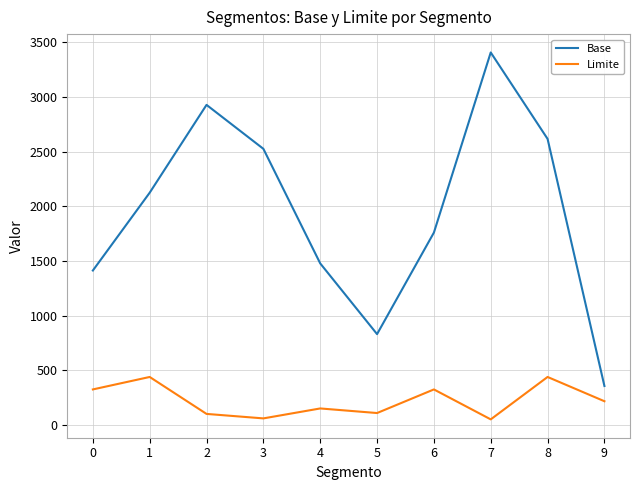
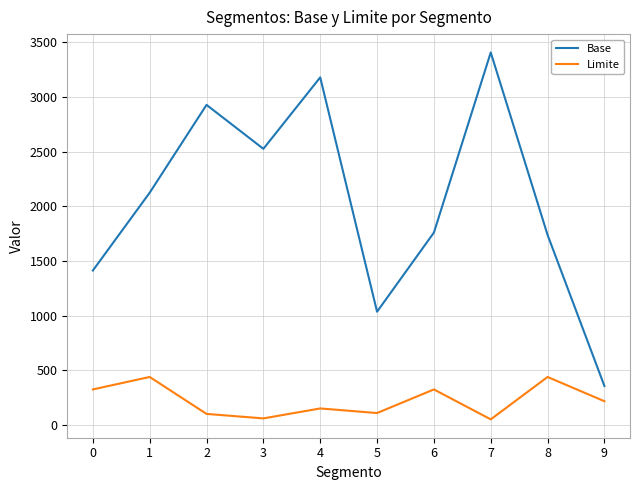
  {
    "Base": {
      "0": 1410,
      "1": 2120,
      "2": 2930,
      "3": 2530,
-     "4": 1480,
-     "5": 830,
+     "4": 3180,
+     "5": 1040,
      "6": 1760,
      "7": 3410,
-     "8": 2620,
+     "8": 1740,
      "9": 360
    },
    "Limite": {
      "0": 320,
      "1": 440,
      "2": 100,
      "3": 60,
      "4": 150,
      "5": 110,
      "6": 320,
      "7": 50,
      "8": 440,
      "9": 220
    }
  }
